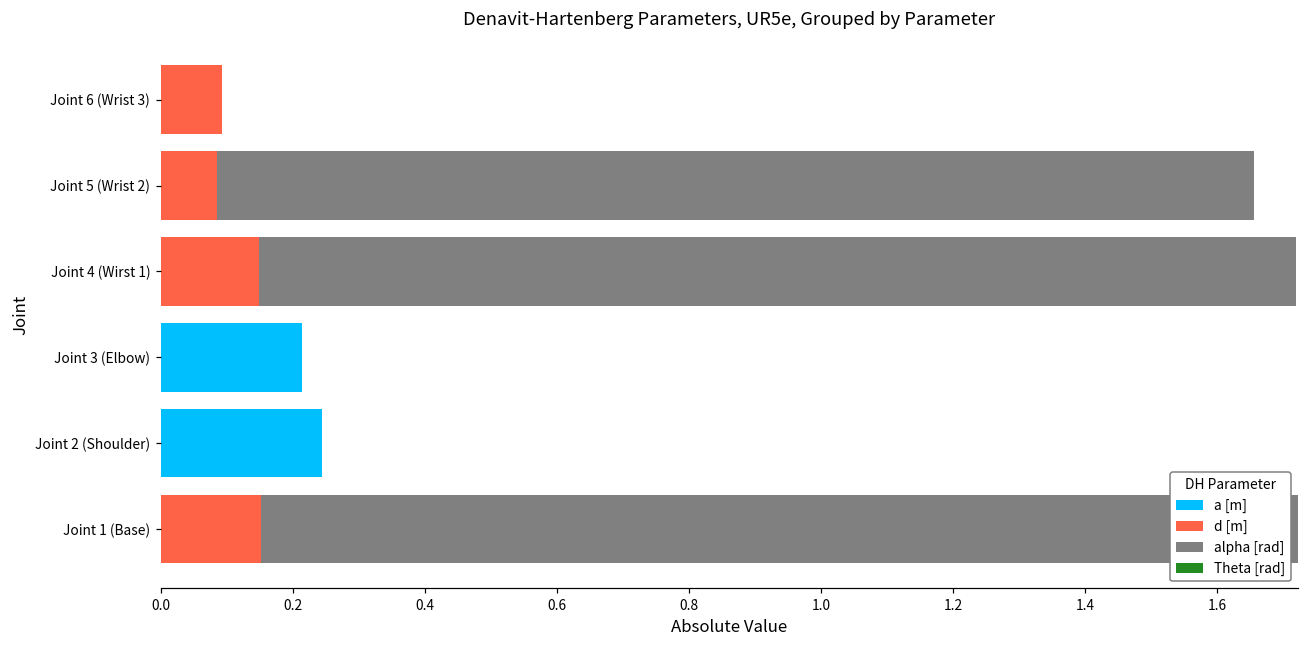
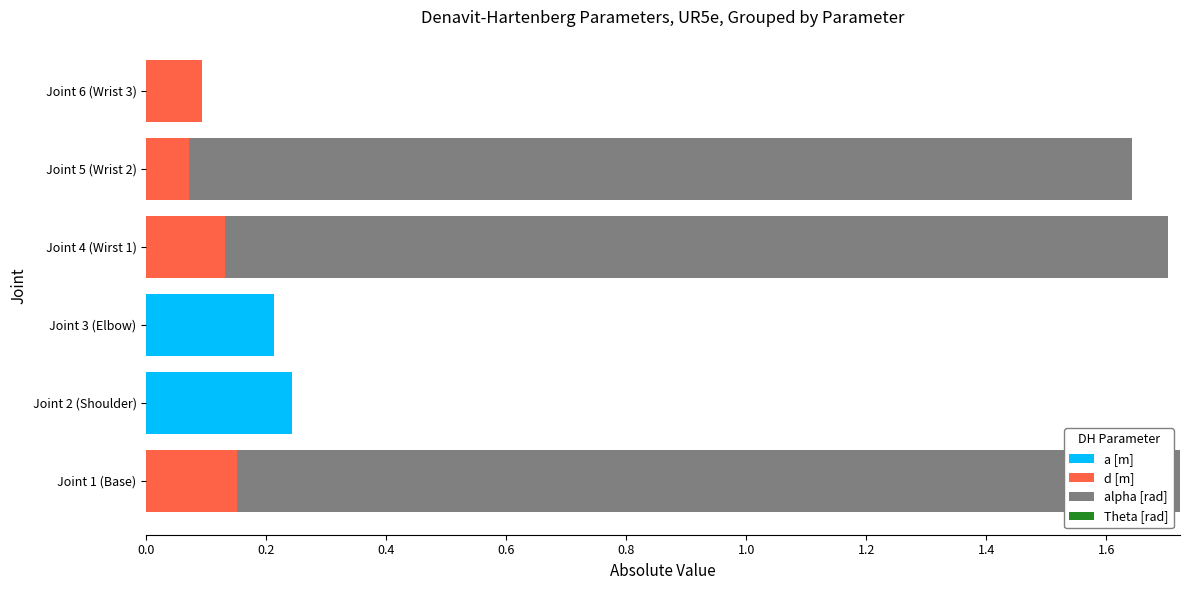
  {
    "a [m]": {
      "Joint 6 (Wrist 3)": 0.00,
      "Joint 5 (Wrist 2)": 0.00,
      "Joint 4 (Wirst 1)": 0.00,
      "Joint 3 (Elbow)": 0.21,
      "Joint 2 (Shoulder)": 0.24,
      "Joint 1 (Base)": 0.00
    },
    "d [m]": {
      "Joint 6 (Wrist 3)": 0.09,
-     "Joint 5 (Wrist 2)": 0.09,
-     "Joint 4 (Wirst 1)": 0.15,
+     "Joint 5 (Wrist 2)": 0.07,
+     "Joint 4 (Wirst 1)": 0.13,
      "Joint 3 (Elbow)": 0.00,
      "Joint 2 (Shoulder)": 0.00,
      "Joint 1 (Base)": 0.15
    },
    "Theta [rad]": {
      "Joint 6 (Wrist 3)": 0.00,
      "Joint 3 (Elbow)": 0.00,
      "Joint 2 (Shoulder)": 0.00
    }
  }
